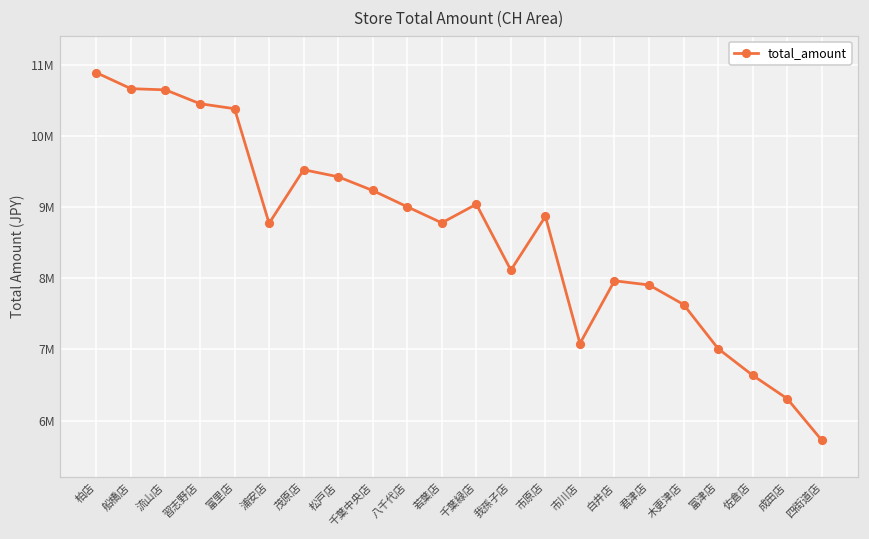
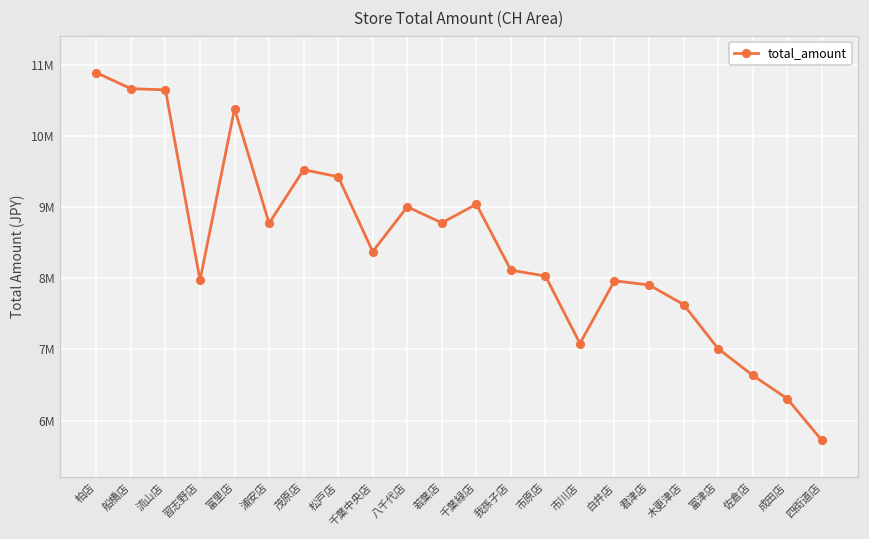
  {
    "柏店": 10900000,
    "船橋店": 10700000,
    "流山店": 10600000,
-   "習志野店": 10500000,
+   "習志野店": 8000000,
    "富里店": 10400000,
    "浦安店": 8800000,
    "茂原店": 9500000,
    "松戸店": 9400000,
-   "千葉中央店": 9200000,
+   "千葉中央店": 8400000,
    "八千代店": 9000000,
    "若葉店": 8800000,
    "千葉緑店": 9000000,
    "我孫子店": 8100000,
-   "市原店": 8900000,
+   "市原店": 8000000,
    "市川店": 7100000,
    "白井店": 8000000,
    "君津店": 7900000,
    "木更津店": 7600000,
    "富津店": 7000000,
    "佐倉店": 6600000,
    "成田店": 6300000,
    "四街道店": 5700000
  }
